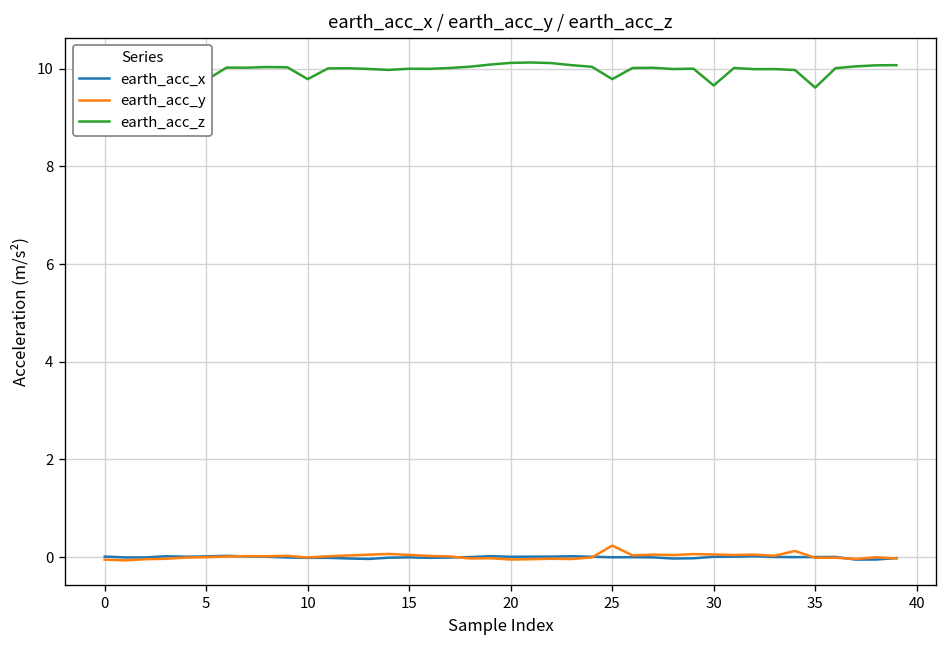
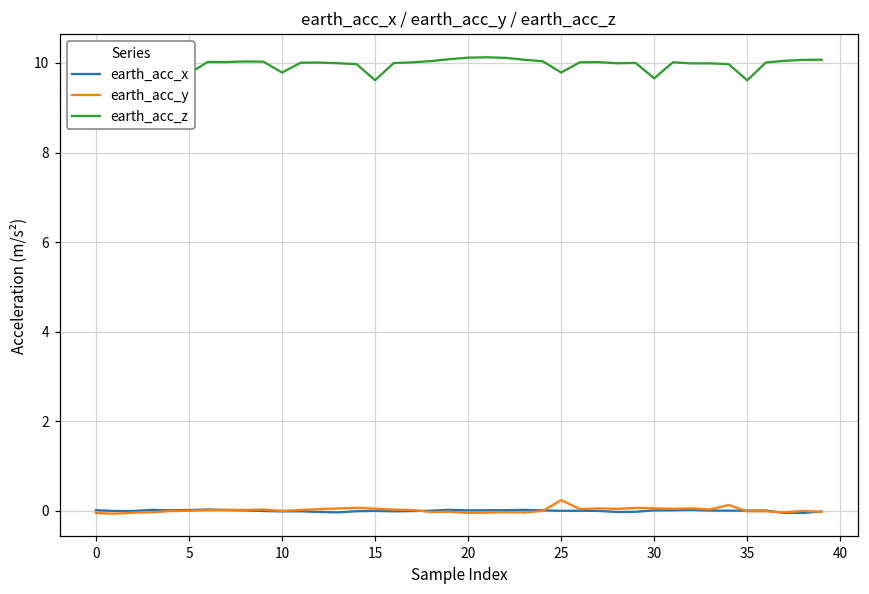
  {
    "earth_acc_x": {
      "0": 0.0,
      "25": 0.0
    },
    "earth_acc_y": {
      "0": -0.1,
      "25": 0.2
    },
    "earth_acc_z": {
      "10": 9.8,
-     "15": 10.0,
+     "15": 9.6,
      "20": 10.1,
      "25": 9.8,
      "30": 9.7,
      "35": 9.6
    }
  }
